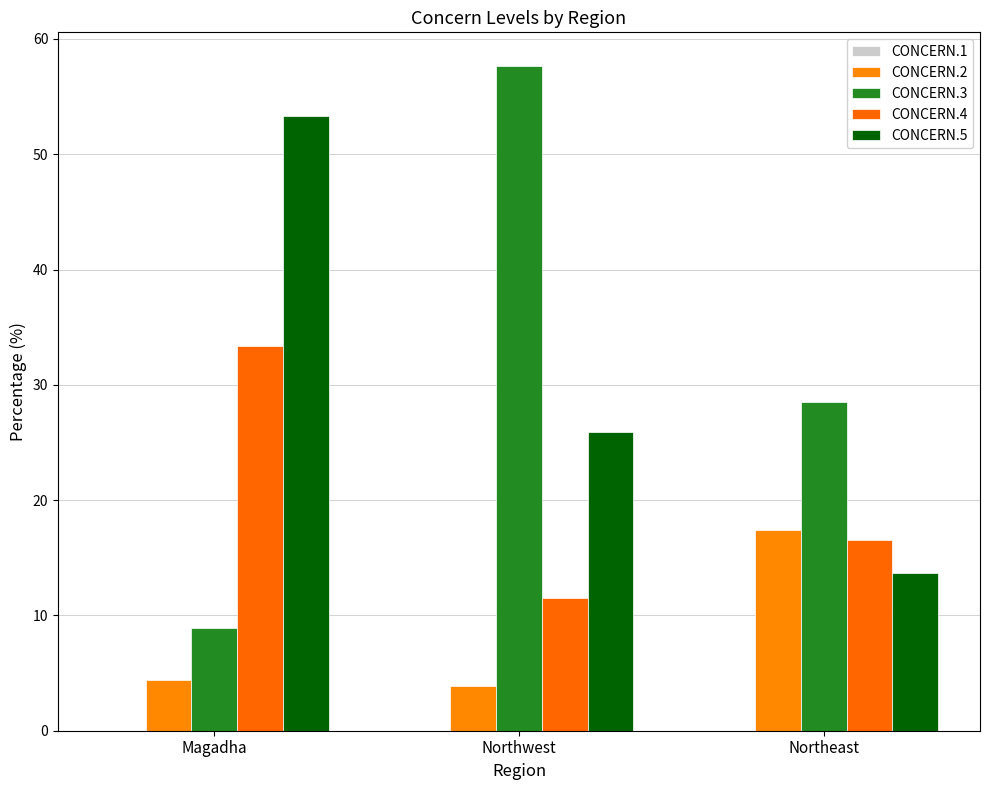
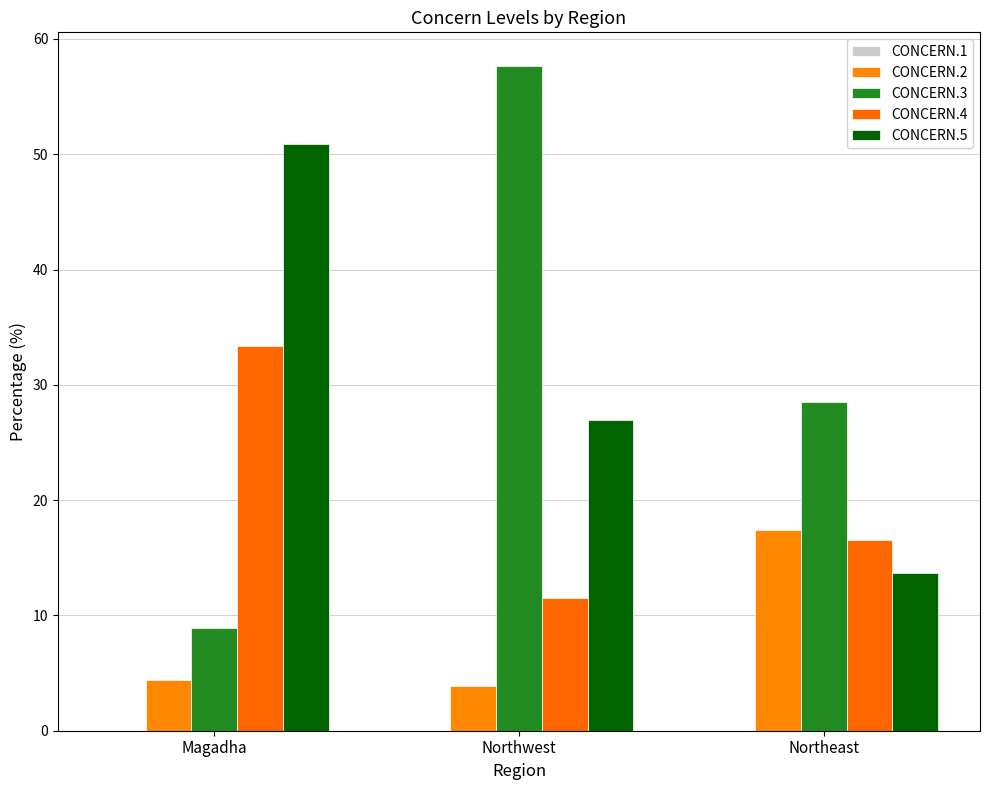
  {
    "CONCERN.1": {
      "Magadha": 0.0,
      "Northwest": 0.0,
      "Northeast": 0.0
    },
    "CONCERN.3": {
      "Magadha": 8.9,
      "Northwest": 57.7,
      "Northeast": 28.5
    },
    "CONCERN.5": {
-     "Magadha": 53.3,
-     "Northwest": 25.9,
+     "Magadha": 50.9,
+     "Northwest": 26.9,
      "Northeast": 13.7
    }
  }
